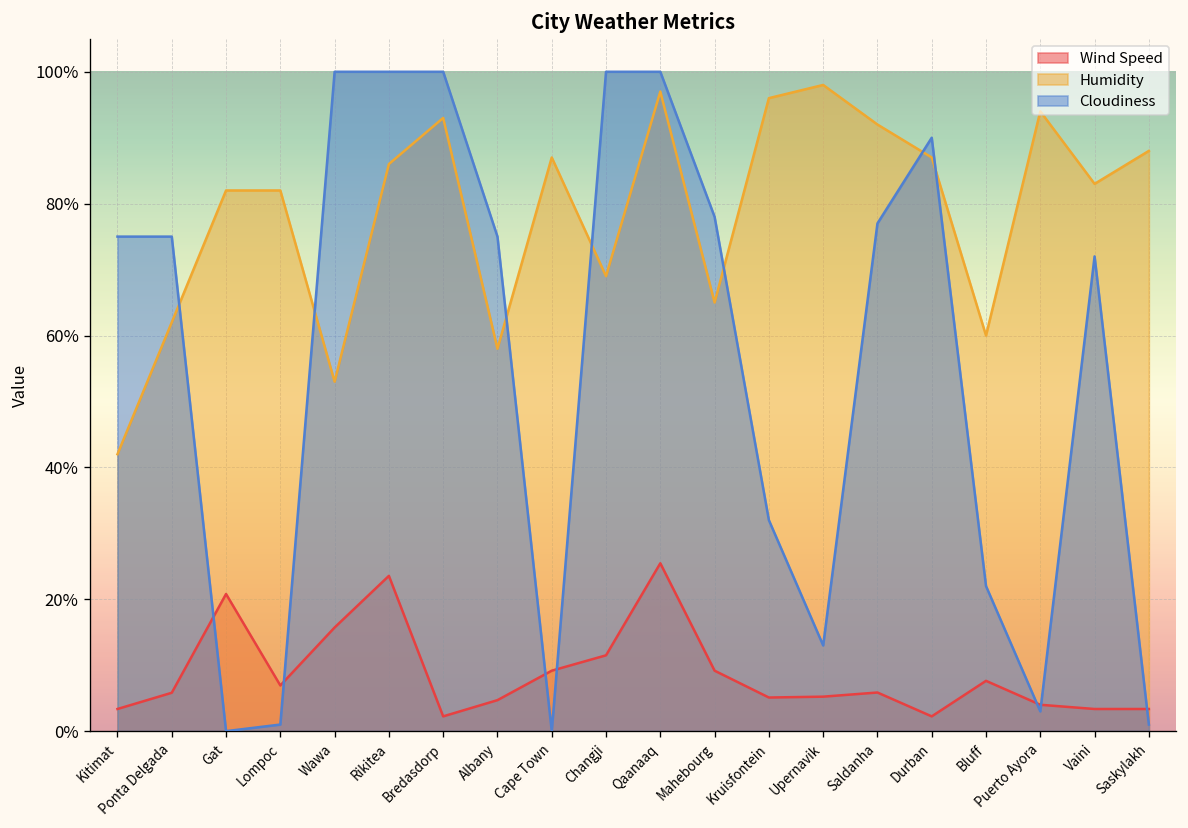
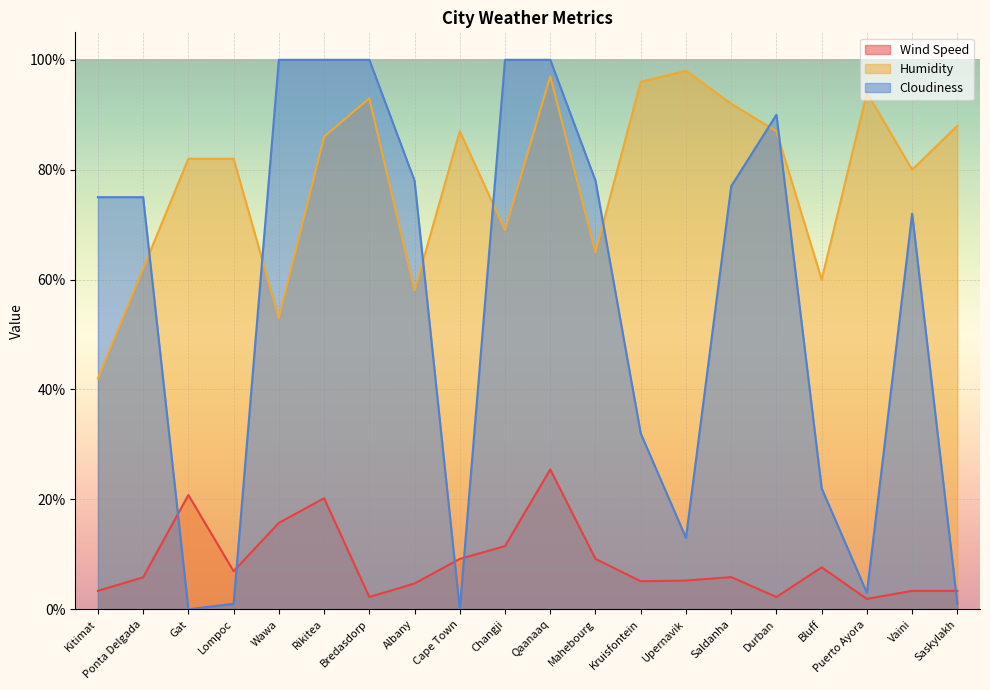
  {
    "Wind Speed": {
      "Kitimat": "3%",
      "Ponta Delgada": "6%",
      "Gat": "21%",
      "Lompoc": "7%",
      "Wawa": "16%",
-     "Rikitea": "24%",
+     "Rikitea": "20%",
      "Bredasdorp": "2%",
      "Albany": "5%",
      "Cape Town": "9%",
      "Changji": "12%",
      "Qaanaaq": "25%",
      "Mahebourg": "9%",
      "Kruisfontein": "5%",
      "Upernavik": "5%",
      "Saldanha": "6%",
      "Durban": "2%",
      "Bluff": "8%",
-     "Puerto Ayora": "4%",
+     "Puerto Ayora": "2%",
      "Vaini": "3%",
      "Saskylakh": "3%"
    },
    "Humidity": {
      "Kitimat": "42%",
      "Ponta Delgada": "62%",
      "Gat": "82%",
      "Lompoc": "82%",
      "Wawa": "53%",
      "Rikitea": "86%",
      "Bredasdorp": "93%",
      "Albany": "58%",
      "Cape Town": "87%",
      "Changji": "69%",
      "Qaanaaq": "97%",
      "Mahebourg": "65%",
      "Kruisfontein": "96%",
      "Upernavik": "98%",
      "Saldanha": "92%",
      "Durban": "87%",
      "Bluff": "60%",
-     "Vaini": "83%",
+     "Vaini": "80%",
      "Saskylakh": "88%"
    },
    "Cloudiness": {
      "Kitimat": "75%",
      "Ponta Delgada": "75%",
      "Gat": "0%",
      "Lompoc": "1%",
      "Wawa": "100%",
      "Rikitea": "100%",
      "Bredasdorp": "100%",
-     "Albany": "75%",
+     "Albany": "78%",
      "Cape Town": "0%",
      "Changji": "100%",
      "Qaanaaq": "100%",
      "Mahebourg": "78%",
      "Kruisfontein": "32%",
      "Upernavik": "13%",
      "Saldanha": "77%",
      "Durban": "90%",
      "Bluff": "22%",
      "Puerto Ayora": "3%",
      "Vaini": "72%",
      "Saskylakh": "1%"
    }
  }
